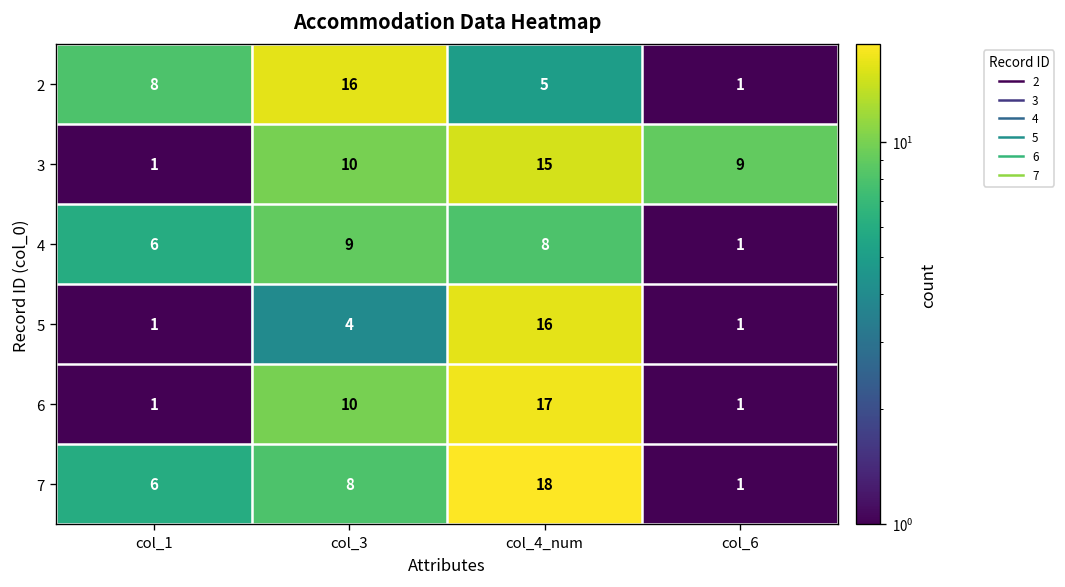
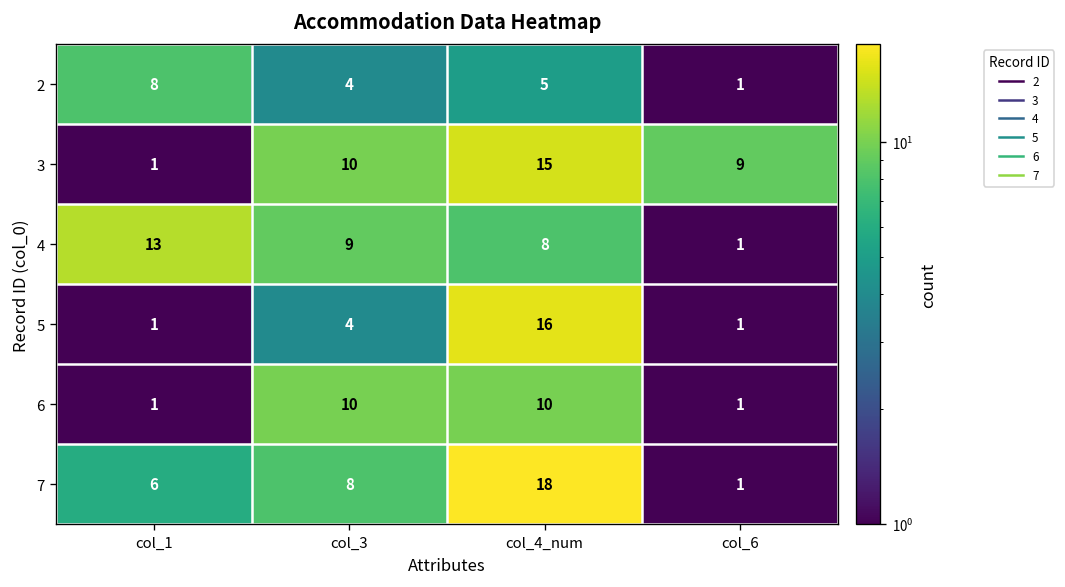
  {
    "2": {
      "col_1": 8,
-     "col_3": 16,
+     "col_3": 4,
      "col_4_num": 5,
      "col_6": 1
    },
    "3": {
      "col_1": 1,
      "col_3": 10,
      "col_4_num": 15,
      "col_6": 9
    },
    "4": {
-     "col_1": 6,
+     "col_1": 13,
      "col_3": 9,
      "col_4_num": 8,
      "col_6": 1
    },
    "5": {
      "col_1": 1,
      "col_3": 4,
      "col_4_num": 16,
      "col_6": 1
    },
    "6": {
      "col_1": 1,
      "col_3": 10,
-     "col_4_num": 17,
+     "col_4_num": 10,
      "col_6": 1
    },
    "7": {
      "col_1": 6,
      "col_3": 8,
      "col_4_num": 18,
      "col_6": 1
    }
  }
